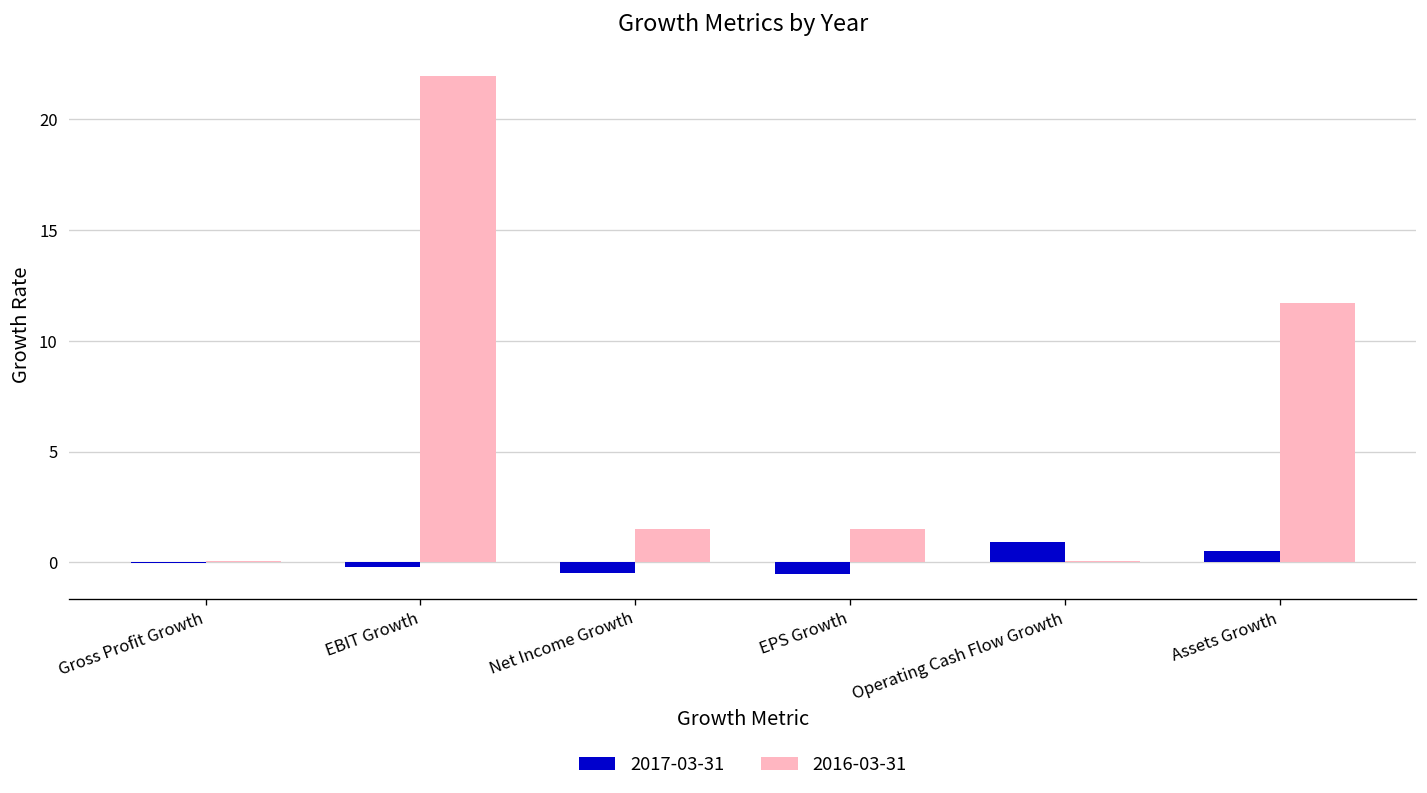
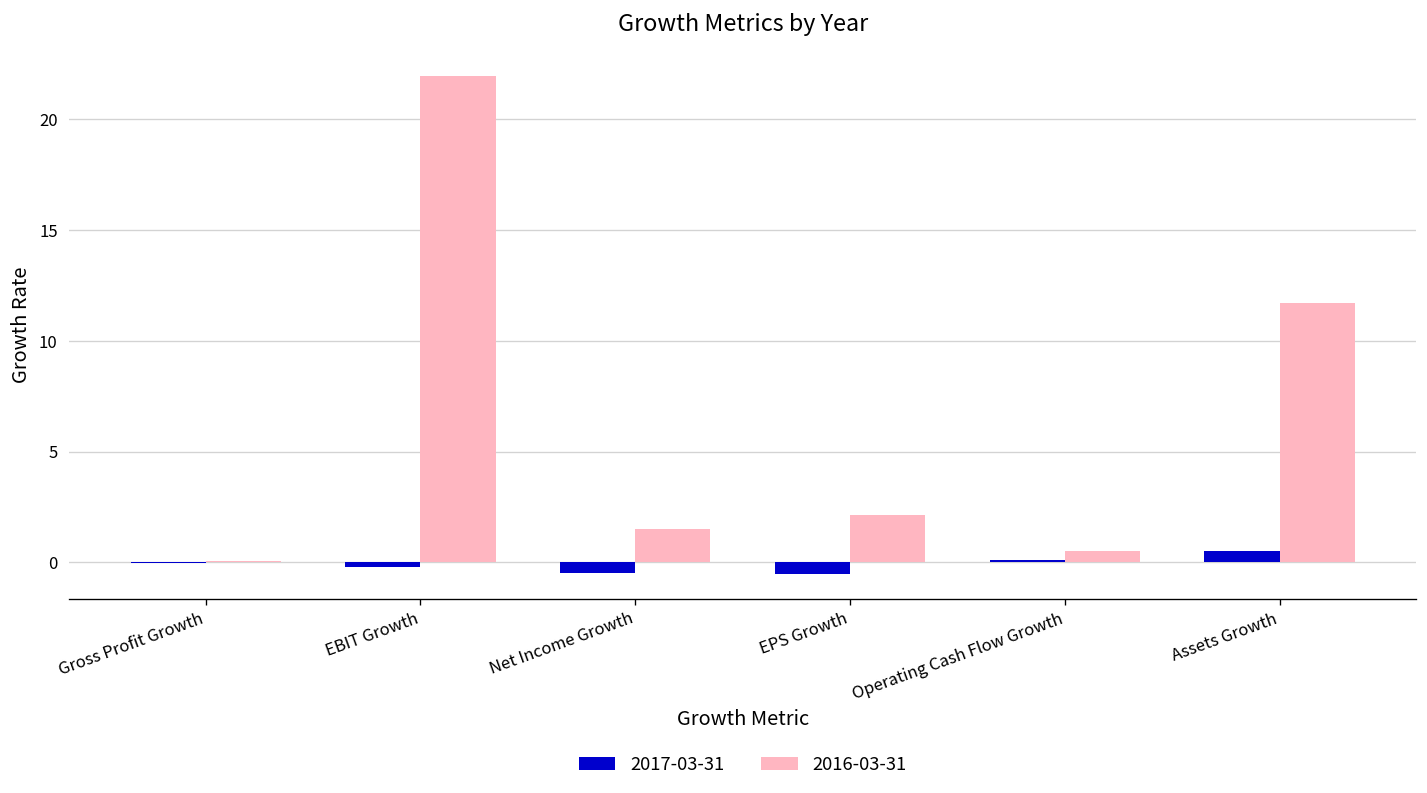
  {
    "2017-03-31": {
      "EBIT Growth": -0.2,
      "Net Income Growth": -0.5,
      "EPS Growth": -0.5,
-     "Operating Cash Flow Growth": 0.9,
+     "Operating Cash Flow Growth": 0.1,
      "Assets Growth": 0.5
    },
    "2016-03-31": {
      "EBIT Growth": 22.0,
      "Net Income Growth": 1.5,
-     "EPS Growth": 1.5,
-     "Operating Cash Flow Growth": 0.1,
+     "EPS Growth": 2.1,
+     "Operating Cash Flow Growth": 0.5,
      "Assets Growth": 11.7
    }
  }
